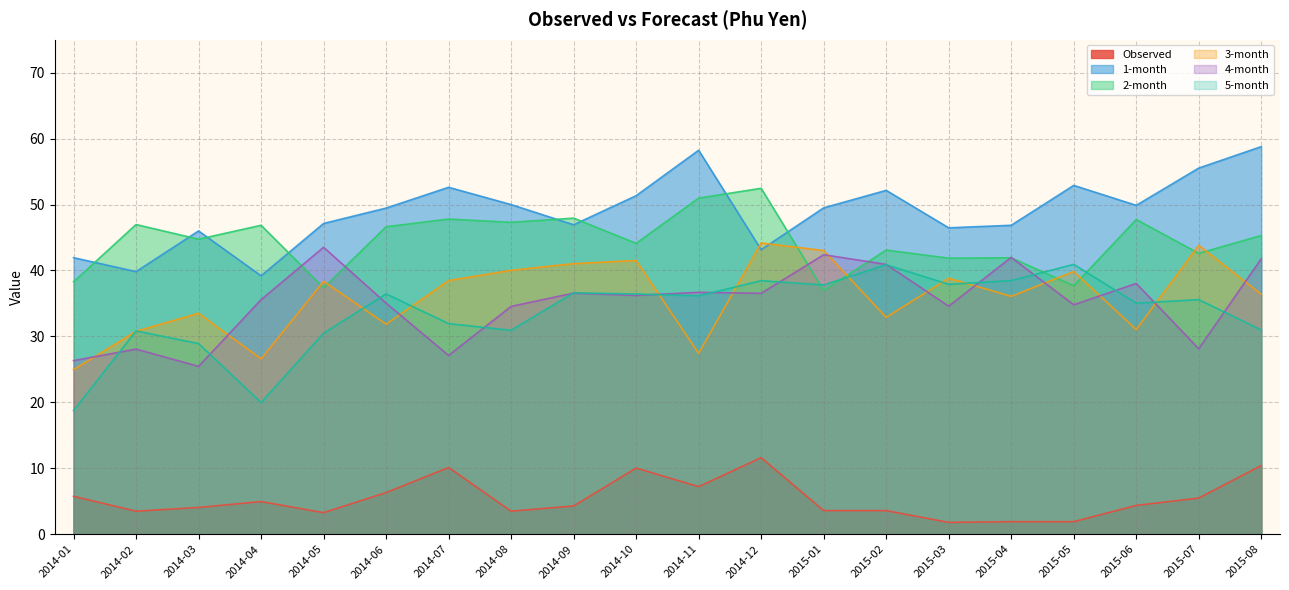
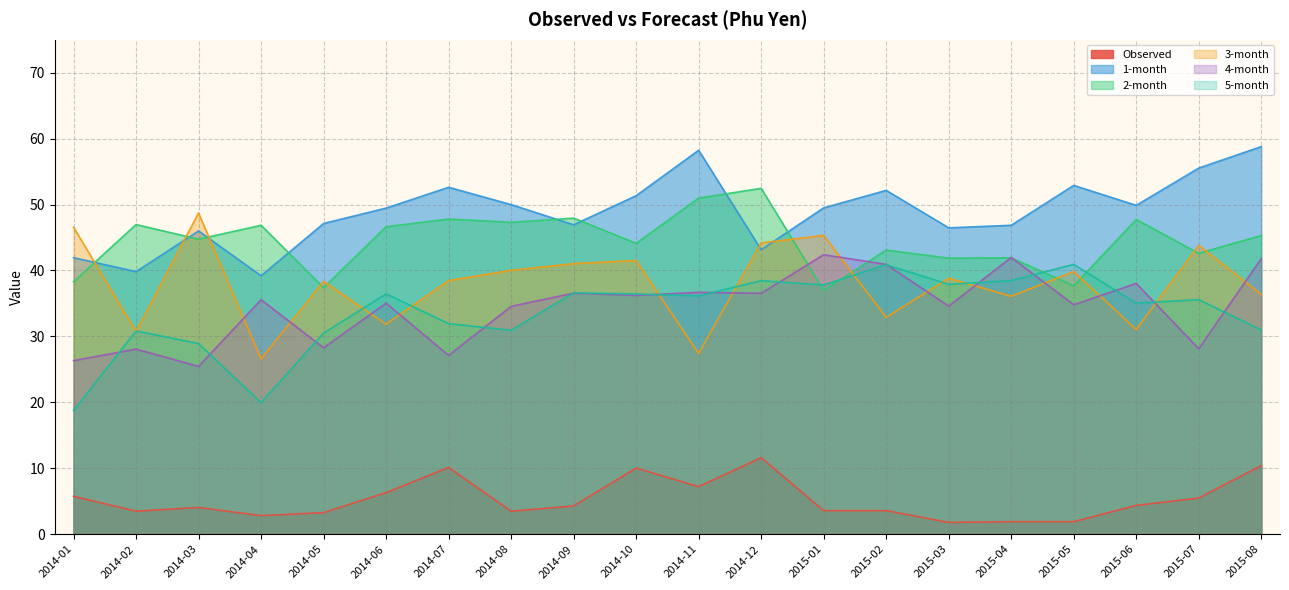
  {
    "Observed": {
      "2014-01": 6,
      "2014-02": 3,
      "2014-03": 4,
-     "2014-04": 5,
+     "2014-04": 3,
      "2014-05": 3,
      "2014-06": 6,
      "2014-07": 10,
      "2014-08": 3,
      "2014-09": 4,
      "2014-10": 10,
      "2014-11": 7,
      "2014-12": 12,
      "2015-01": 4,
      "2015-02": 4,
      "2015-03": 2,
      "2015-04": 2,
      "2015-05": 2,
      "2015-06": 4,
      "2015-07": 5,
      "2015-08": 10
    },
    "1-month": {
      "2014-01": 42,
      "2014-02": 40,
      "2014-03": 46,
      "2014-04": 39,
      "2014-05": 47,
      "2014-06": 49,
      "2014-07": 53,
      "2014-08": 50,
      "2014-09": 47,
      "2014-10": 51,
      "2014-11": 58,
      "2014-12": 43,
      "2015-01": 49,
      "2015-02": 52,
      "2015-03": 46,
      "2015-04": 47,
      "2015-05": 53,
      "2015-06": 50,
      "2015-07": 56,
      "2015-08": 59
    },
    "3-month": {
-     "2014-01": 25,
-     "2014-03": 34,
+     "2014-01": 47,
+     "2014-03": 49,
      "2014-04": 27,
      "2014-05": 38,
      "2014-06": 32,
      "2014-07": 38,
      "2014-08": 40,
      "2014-09": 41,
      "2014-10": 42,
      "2014-11": 27,
      "2014-12": 44,
-     "2015-01": 43,
+     "2015-01": 45,
      "2015-02": 33,
      "2015-03": 39,
      "2015-04": 36,
      "2015-05": 40,
      "2015-06": 31,
      "2015-07": 44,
      "2015-08": 36
    },
    "4-month": {
      "2014-01": 26,
      "2014-02": 28,
      "2014-03": 25,
      "2014-04": 36,
-     "2014-05": 44,
+     "2014-05": 28,
      "2014-06": 35,
      "2014-07": 27,
      "2014-08": 35,
      "2014-11": 37,
      "2014-12": 37,
      "2015-01": 42,
      "2015-03": 35,
      "2015-05": 35,
      "2015-06": 38,
      "2015-07": 28,
      "2015-08": 42
    }
  }
